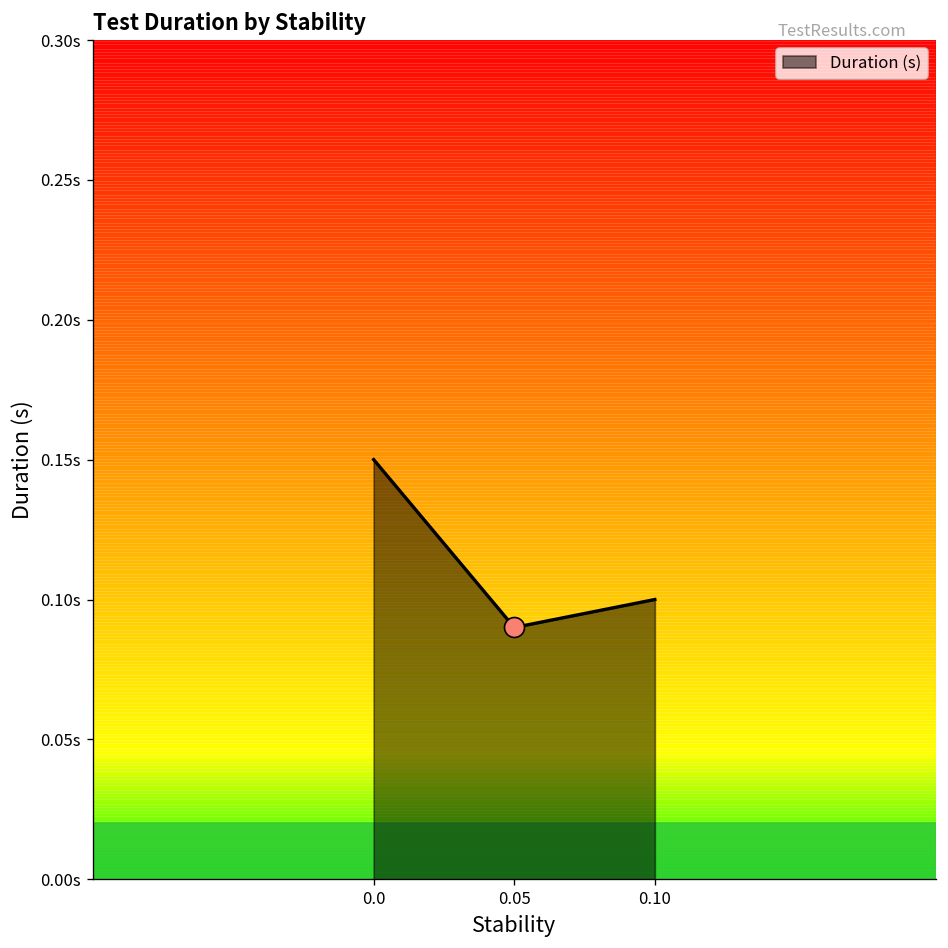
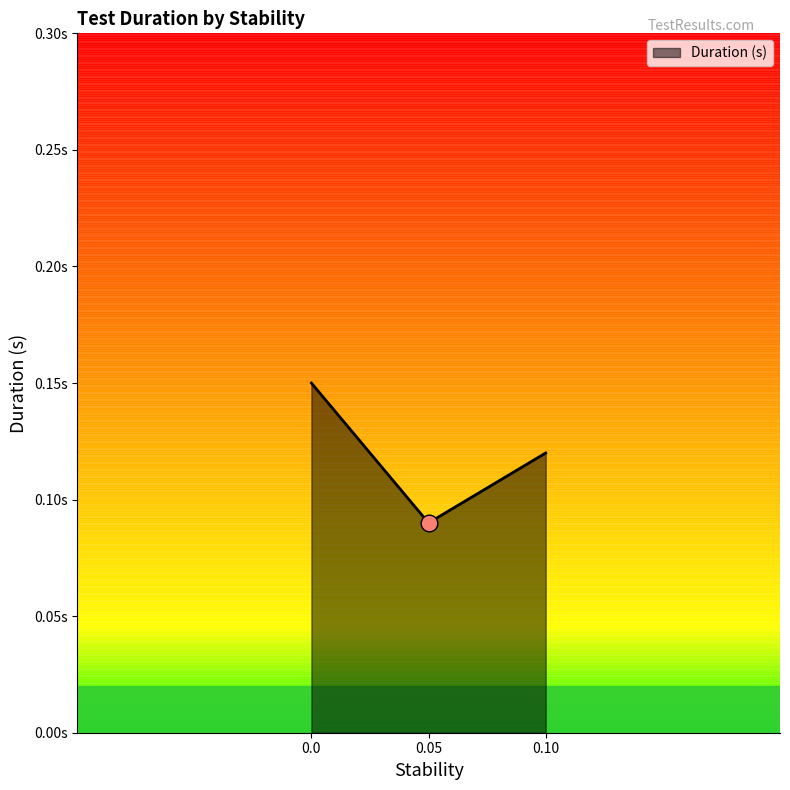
  {
    "Duration (s)": {
      "0.0": "0.15s",
-     "0.10": "0.10s"
+     "0.10": "0.12s"
    }
  }
